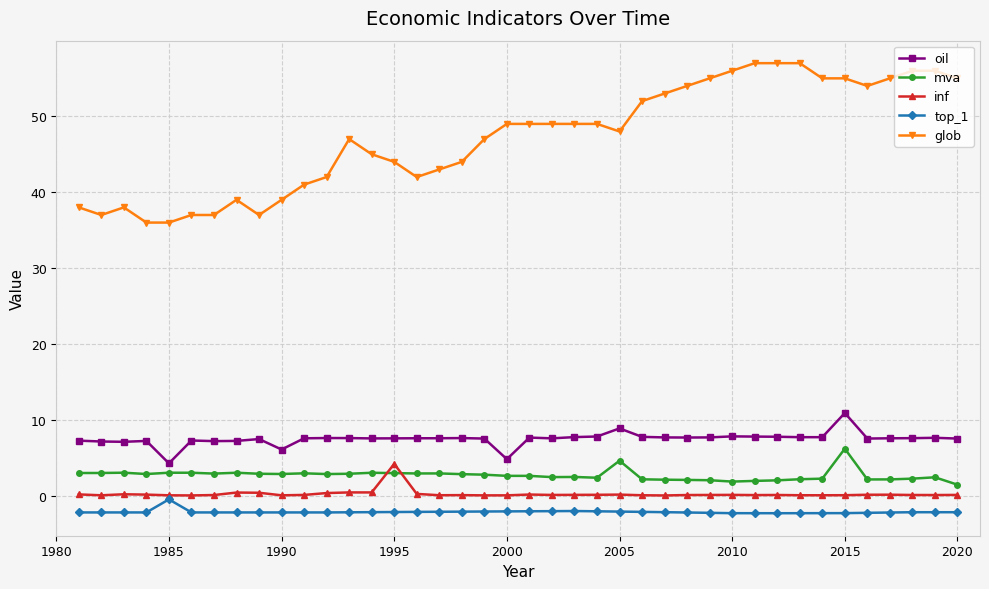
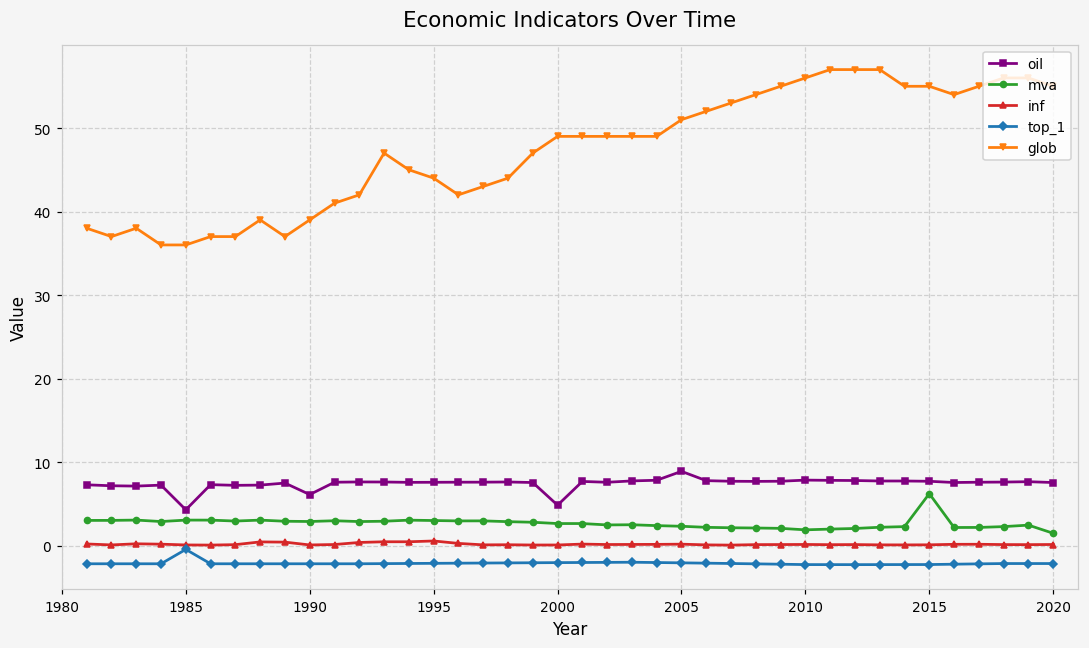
  {
    "oil": {
      "1985": 4,
      "1990": 6,
      "1995": 8,
      "2000": 5,
      "2005": 9,
      "2010": 8,
-     "2015": 11,
+     "2015": 8,
      "2020": 8
    },
    "mva": {
      "1985": 3,
      "1990": 3,
      "1995": 3,
      "2000": 3,
-     "2005": 5,
+     "2005": 2,
      "2010": 2,
      "2015": 6,
      "2020": 1
    },
    "inf": {
      "1985": 0,
      "1990": 0,
-     "1995": 4,
+     "1995": 1,
      "2000": 0,
      "2005": 0,
      "2010": 0,
      "2015": 0,
      "2020": 0
    },
    "top_1": {
      "1985": 0,
      "1990": -2,
      "1995": -2,
      "2000": -2,
      "2005": -2,
      "2010": -2,
      "2015": -2,
      "2020": -2
    },
    "glob": {
      "1985": 36,
      "1990": 39,
      "1995": 44,
      "2000": 49,
-     "2005": 48,
+     "2005": 51,
      "2010": 56,
      "2015": 55
    }
  }
